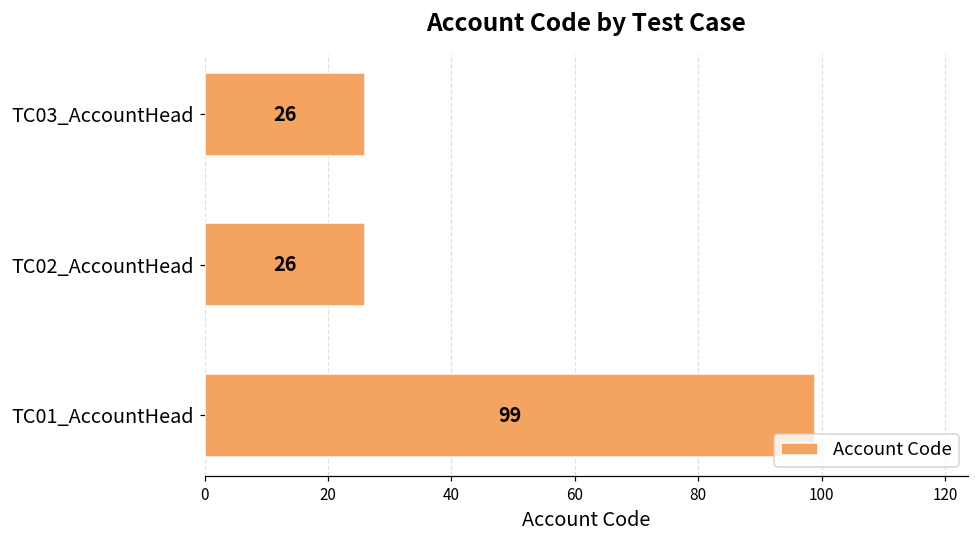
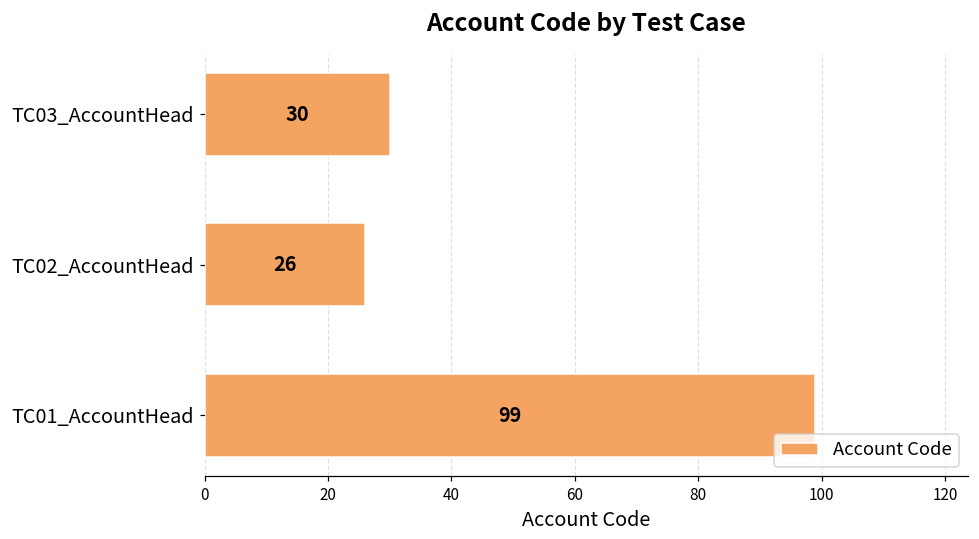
  {
-   "TC03_AccountHead": 26,
+   "TC03_AccountHead": 30,
    "TC02_AccountHead": 26,
    "TC01_AccountHead": 99
  }
